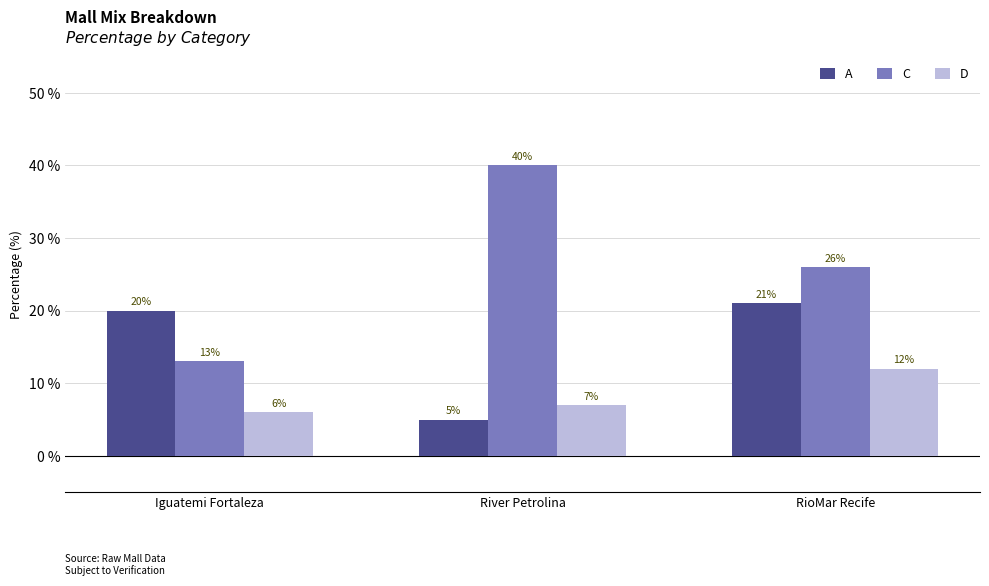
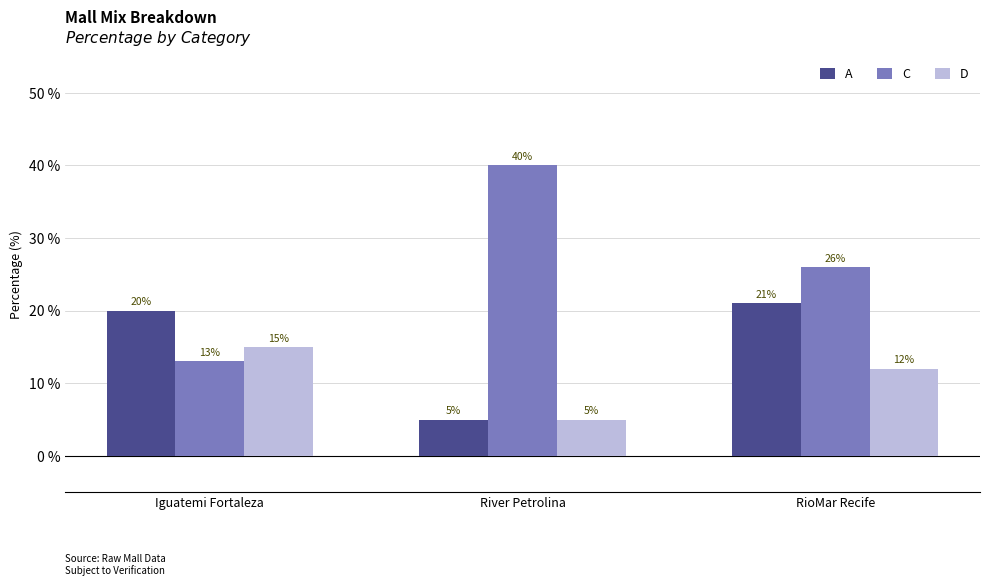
  {
    "A": {
      "Iguatemi Fortaleza": "20%",
      "River Petrolina": "5%",
      "RioMar Recife": "21%"
    },
    "C": {
      "Iguatemi Fortaleza": "13%",
      "River Petrolina": "40%",
      "RioMar Recife": "26%"
    },
    "D": {
-     "Iguatemi Fortaleza": "6%",
-     "River Petrolina": "7%",
+     "Iguatemi Fortaleza": "15%",
+     "River Petrolina": "5%",
      "RioMar Recife": "12%"
    }
  }
